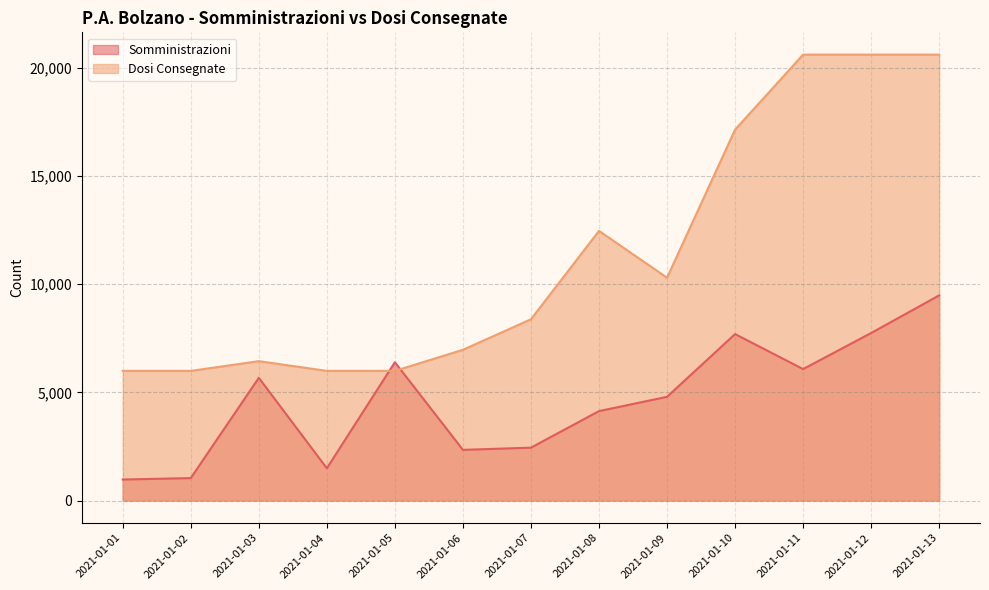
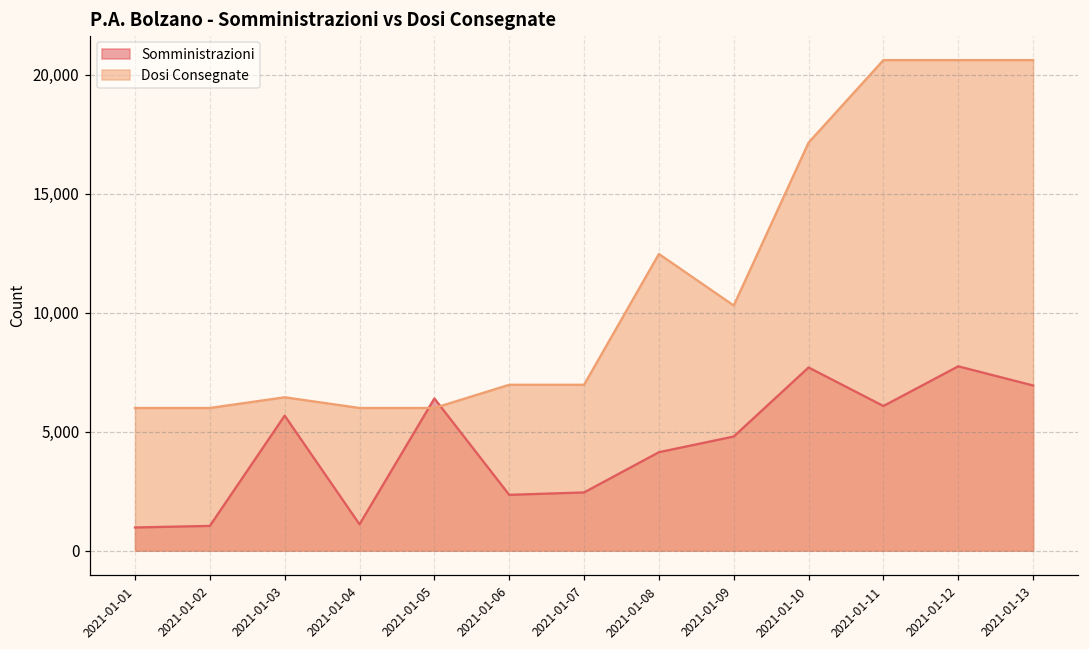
  {
    "Somministrazioni": {
      "2021-01-01": "1,000",
      "2021-01-02": "1,000",
      "2021-01-03": "5,700",
-     "2021-01-04": "1,500",
+     "2021-01-04": "1,100",
      "2021-01-05": "6,400",
      "2021-01-06": "2,300",
      "2021-01-07": "2,400",
      "2021-01-08": "4,100",
      "2021-01-09": "4,800",
      "2021-01-10": "7,700",
      "2021-01-11": "6,100",
      "2021-01-12": "7,700",
-     "2021-01-13": "9,500"
+     "2021-01-13": "6,900"
    },
    "Dosi Consegnate": {
      "2021-01-01": "6,000",
      "2021-01-02": "6,000",
      "2021-01-03": "6,400",
      "2021-01-04": "6,000",
      "2021-01-05": "6,000",
      "2021-01-06": "7,000",
-     "2021-01-07": "8,400",
+     "2021-01-07": "7,000",
      "2021-01-08": "12,500",
      "2021-01-09": "10,300",
      "2021-01-10": "17,200",
      "2021-01-11": "20,600",
      "2021-01-12": "20,600",
      "2021-01-13": "20,600"
    }
  }
